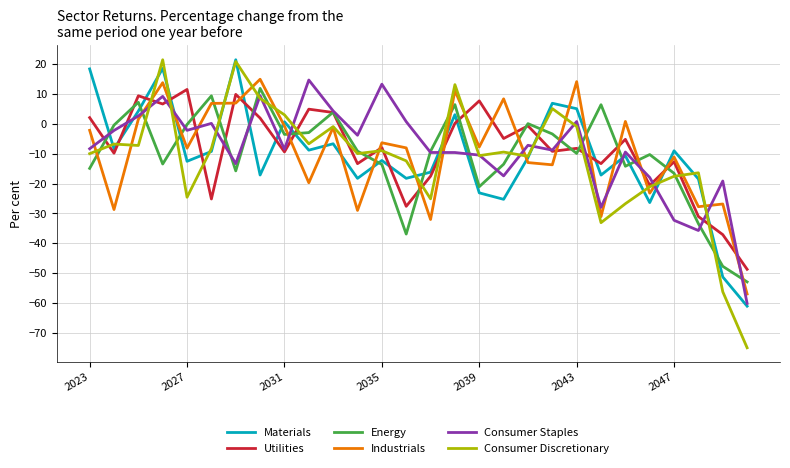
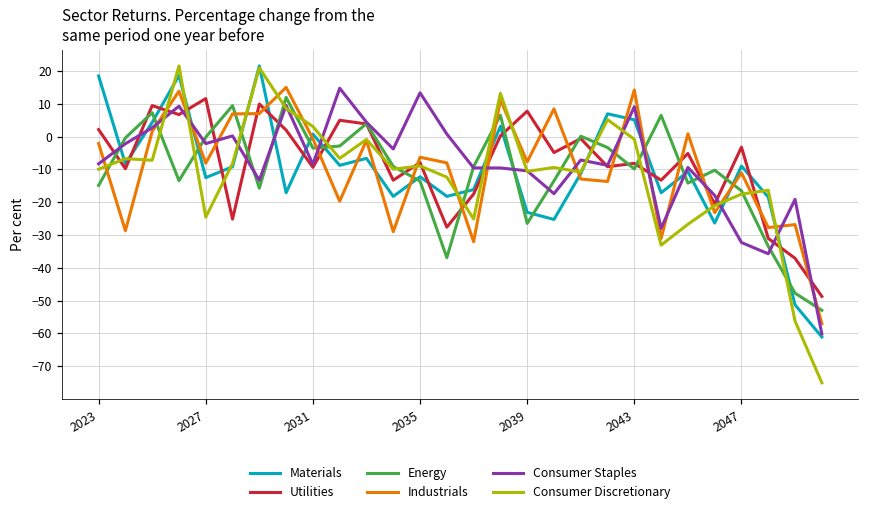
  {
    "Materials": {
      "2023": 18,
      "2027": -13,
      "2031": 1,
      "2035": -12,
      "2039": -23,
      "2043": 5,
      "2047": -9
    },
    "Utilities": {
      "2023": 2,
      "2027": 12,
      "2031": -9,
      "2035": -8,
      "2039": 8,
      "2043": -8,
-     "2047": -13
+     "2047": -3
    },
    "Energy": {
      "2023": -15,
      "2027": 0,
      "2031": -4,
      "2035": -14,
-     "2039": -21,
+     "2039": -26,
      "2043": -10,
      "2047": -17
    },
    "Industrials": {
      "2023": -2,
      "2027": -8,
      "2031": -1,
      "2035": -6,
      "2039": -8,
      "2043": 14,
      "2047": -11
    },
    "Consumer Staples": {
      "2023": -8,
      "2027": -2,
      "2031": -8,
      "2035": 13,
-     "2043": 1,
+     "2043": 9,
      "2047": -32
    },
    "Consumer Discretionary": {
      "2023": -10,
      "2027": -25,
      "2031": 3,
      "2035": -9,
      "2043": -1,
      "2047": -18
    }
  }
